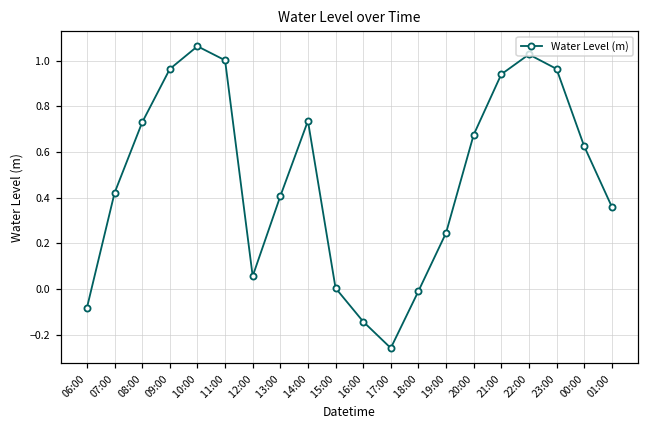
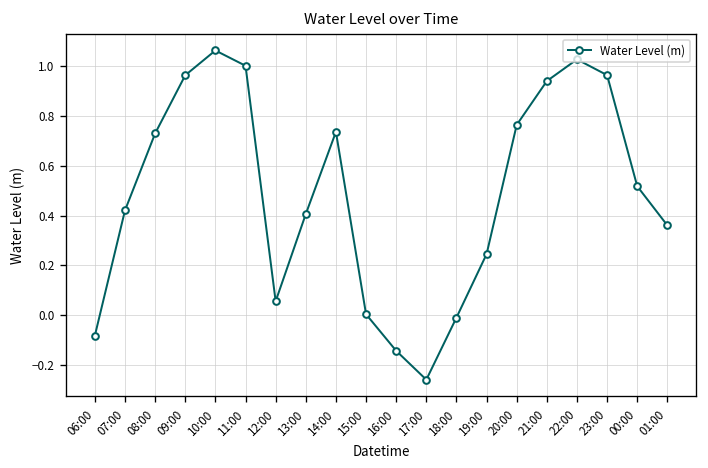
  {
    "06:00": -0.08,
    "07:00": 0.42,
    "08:00": 0.73,
    "09:00": 0.96,
    "10:00": 1.06,
    "11:00": 1.00,
    "12:00": 0.06,
    "13:00": 0.41,
    "14:00": 0.74,
    "15:00": 0.00,
    "16:00": -0.14,
    "17:00": -0.26,
    "18:00": -0.01,
    "19:00": 0.25,
-   "20:00": 0.68,
+   "20:00": 0.76,
    "21:00": 0.94,
    "23:00": 0.96,
-   "00:00": 0.63,
+   "00:00": 0.52,
    "01:00": 0.36
  }
